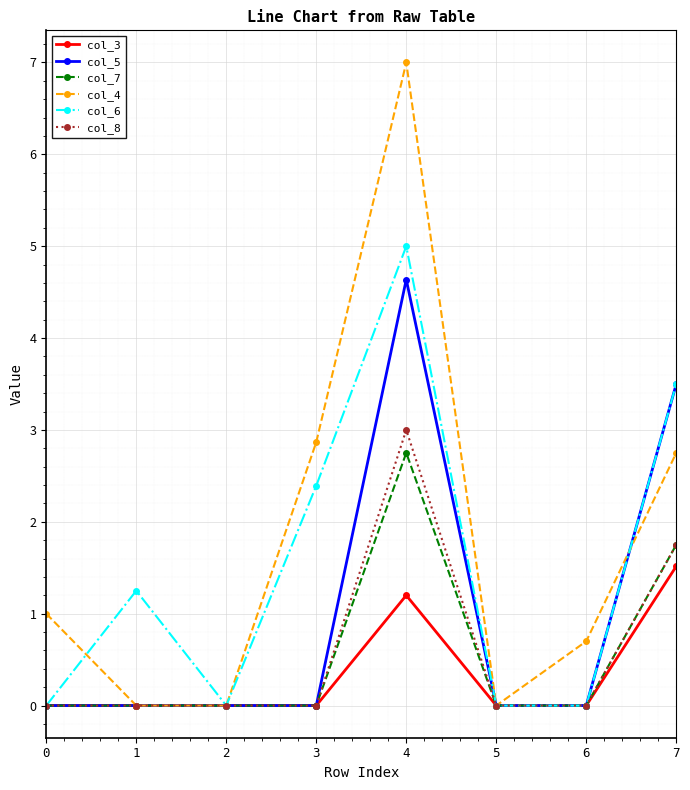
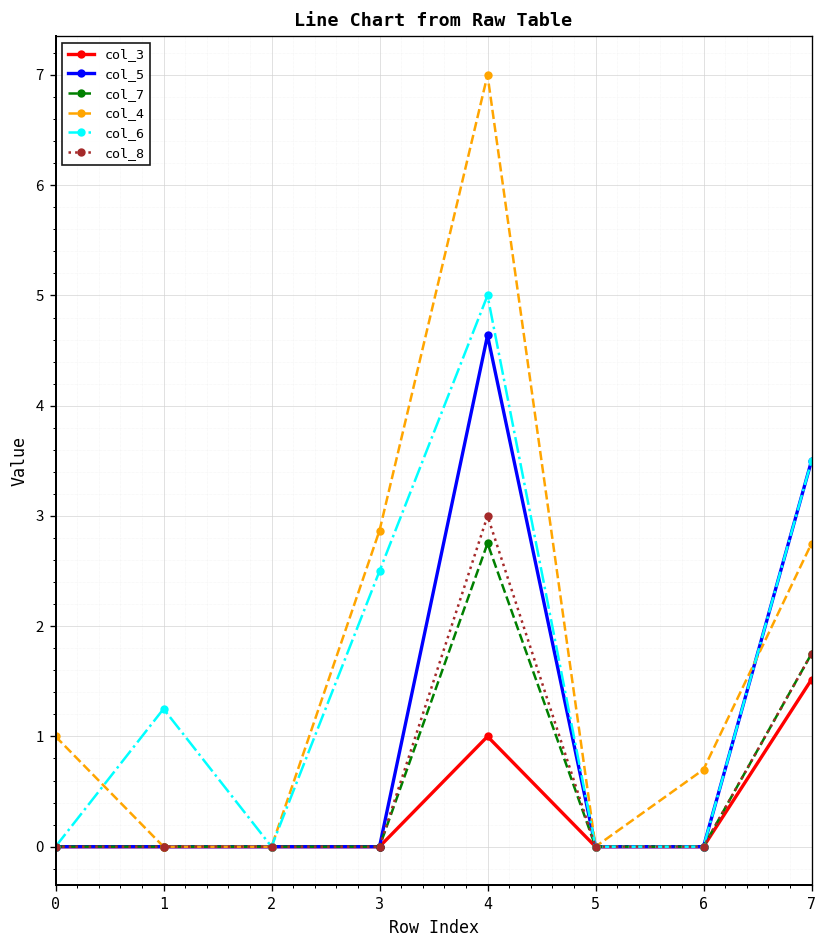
  {
    "col_3": {
-     "4": 1.2,
+     "4": 1.0,
      "7": 1.5
    },
    "col_5": {
      "4": 4.6
    },
    "col_7": {
      "4": 2.8
    },
    "col_4": {
      "0": 1.0,
      "3": 2.9,
      "4": 7.0,
      "6": 0.7,
      "7": 2.8
    },
    "col_6": {
      "1": 1.3,
-     "3": 2.4,
+     "3": 2.5,
      "4": 5.0
    },
    "col_8": {
      "4": 3.0
    }
  }
